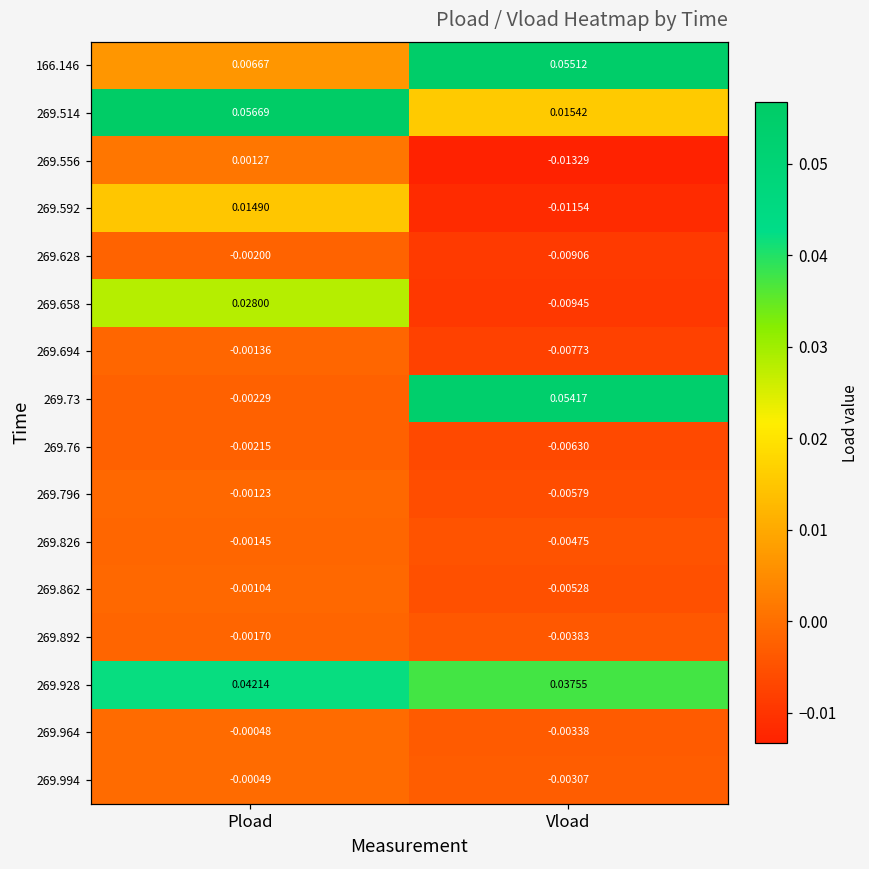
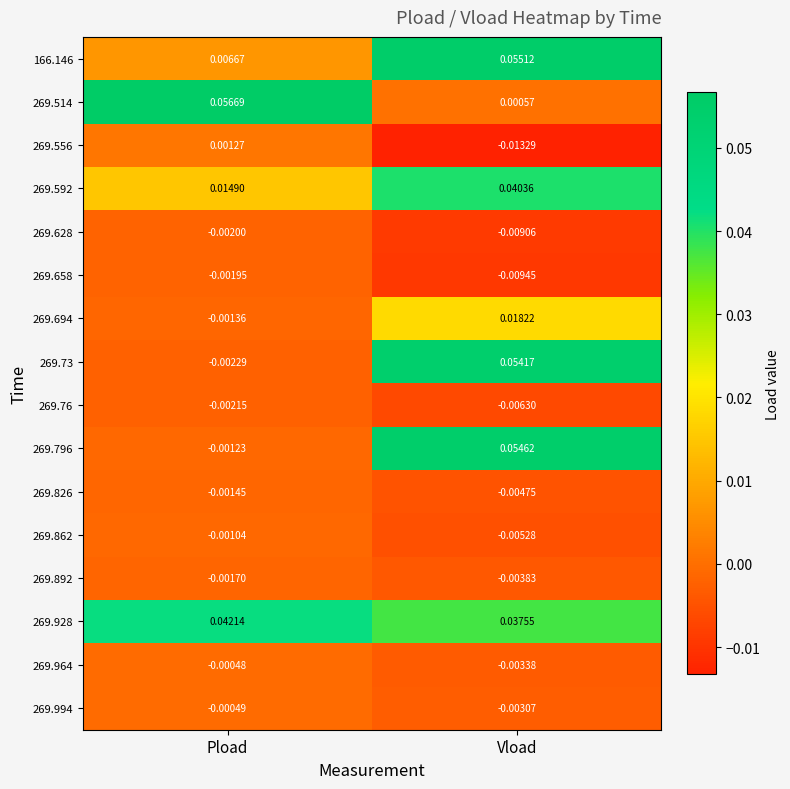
  {
    "166.146": {
      "Pload": 0.00667,
      "Vload": 0.05512
    },
    "269.514": {
      "Pload": 0.05669,
-     "Vload": 0.01542
+     "Vload": 0.00057
    },
    "269.556": {
      "Pload": 0.00127,
      "Vload": -0.01329
    },
    "269.592": {
      "Pload": 0.01490,
-     "Vload": -0.01154
+     "Vload": 0.04036
    },
    "269.628": {
      "Pload": -0.00200,
      "Vload": -0.00906
    },
    "269.658": {
-     "Pload": 0.02800,
+     "Pload": -0.00195,
      "Vload": -0.00945
    },
    "269.694": {
      "Pload": -0.00136,
-     "Vload": -0.00773
+     "Vload": 0.01822
    },
    "269.73": {
      "Pload": -0.00229,
      "Vload": 0.05417
    },
    "269.76": {
      "Pload": -0.00215,
      "Vload": -0.00630
    },
    "269.796": {
      "Pload": -0.00123,
-     "Vload": -0.00579
+     "Vload": 0.05462
    },
    "269.826": {
      "Pload": -0.00145,
      "Vload": -0.00475
    },
    "269.862": {
      "Pload": -0.00104,
      "Vload": -0.00528
    },
    "269.892": {
      "Pload": -0.00170,
      "Vload": -0.00383
    },
    "269.928": {
      "Pload": 0.04214,
      "Vload": 0.03755
    },
    "269.964": {
      "Pload": -0.00048,
      "Vload": -0.00338
    },
    "269.994": {
      "Pload": -0.00049,
      "Vload": -0.00307
    }
  }
